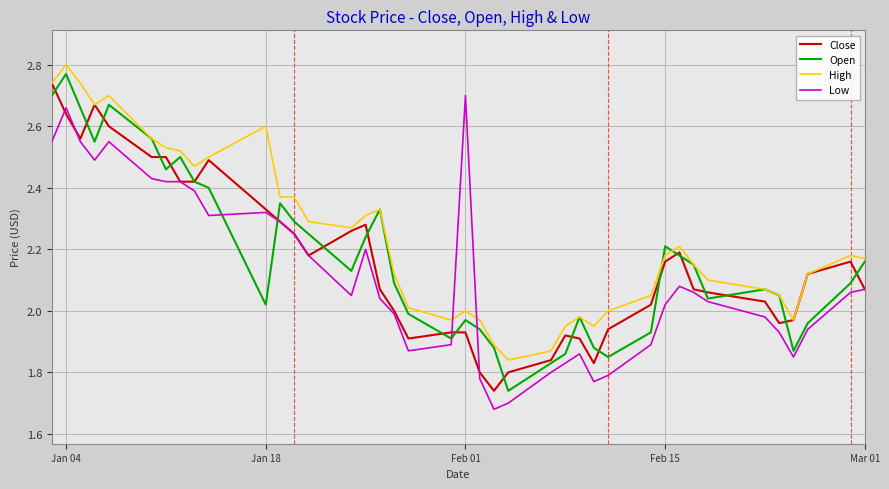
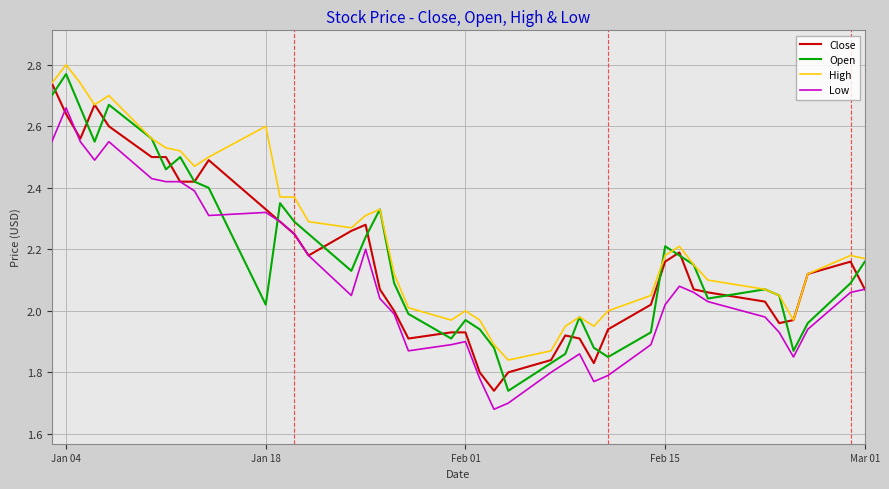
  {
    "Close": {
      "Jan 04": 2.64,
      "Jan 18": 2.33,
      "Feb 01": 1.93,
      "Feb 15": 2.16
    },
    "Open": {
      "Jan 04": 2.77,
      "Jan 18": 2.02,
      "Feb 01": 1.97,
      "Feb 15": 2.21,
      "Mar 01": 2.16
    },
    "High": {
      "Jan 04": 2.8,
      "Jan 18": 2.6,
      "Feb 01": 2.0,
      "Feb 15": 2.18,
      "Mar 01": 2.17
    },
    "Low": {
      "Jan 04": 2.66,
      "Jan 18": 2.32,
-     "Feb 01": 2.7,
+     "Feb 01": 1.9,
      "Feb 15": 2.02
    }
  }
